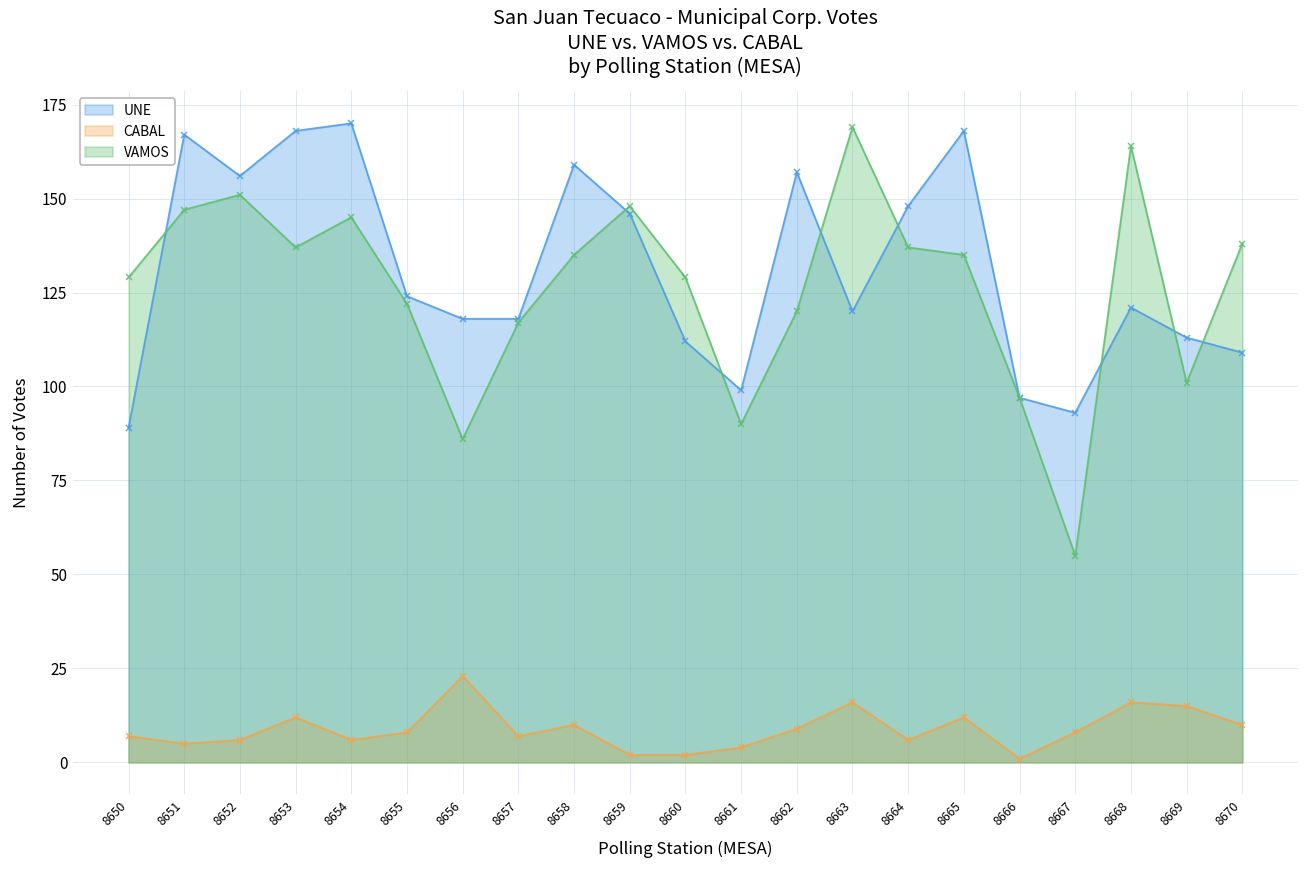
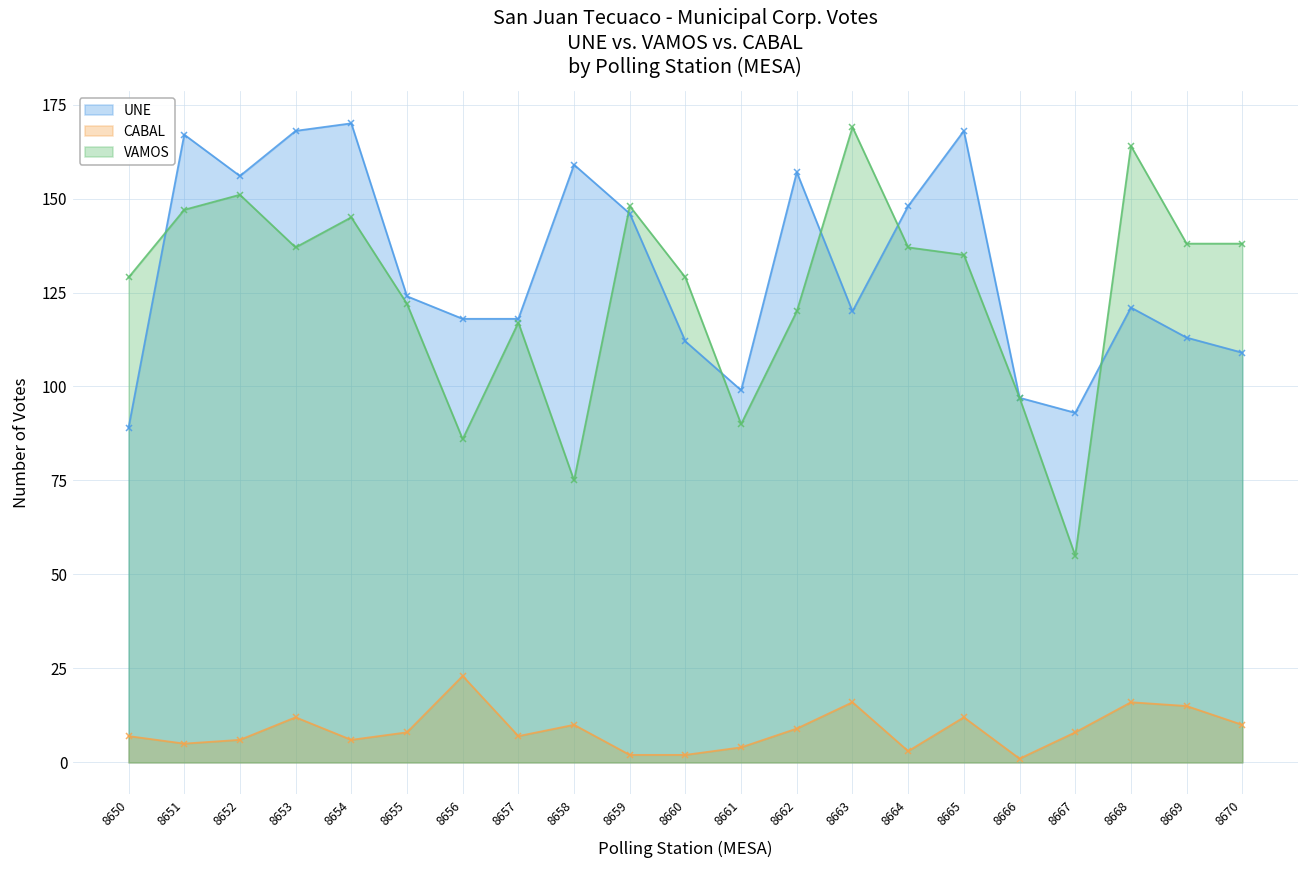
  {
    "UNE": {
      "8650": 89,
      "8651": 167,
      "8652": 156,
      "8653": 168,
      "8654": 170,
      "8655": 124,
      "8656": 118,
      "8657": 118,
      "8658": 159,
      "8659": 146,
      "8660": 112,
      "8661": 99,
      "8662": 157,
      "8663": 120,
      "8664": 148,
      "8665": 168,
      "8667": 93,
      "8668": 121,
      "8669": 113,
      "8670": 109
    },
    "CABAL": {
      "8650": 7,
      "8651": 5,
      "8652": 6,
      "8653": 12,
      "8654": 6,
      "8655": 8,
      "8656": 23,
      "8657": 7,
      "8658": 10,
      "8659": 2,
      "8660": 2,
      "8661": 4,
      "8662": 9,
      "8663": 16,
-     "8664": 6,
+     "8664": 3,
      "8665": 12,
      "8666": 1,
      "8667": 8,
      "8668": 16,
      "8669": 15,
      "8670": 10
    },
    "VAMOS": {
      "8650": 129,
      "8651": 147,
      "8652": 151,
      "8653": 137,
      "8654": 145,
      "8655": 122,
      "8656": 86,
      "8657": 117,
-     "8658": 135,
+     "8658": 75,
      "8659": 148,
      "8660": 129,
      "8661": 90,
      "8662": 120,
      "8663": 169,
      "8664": 137,
      "8665": 135,
      "8667": 55,
      "8668": 164,
-     "8669": 101,
+     "8669": 138,
      "8670": 138
    }
  }
